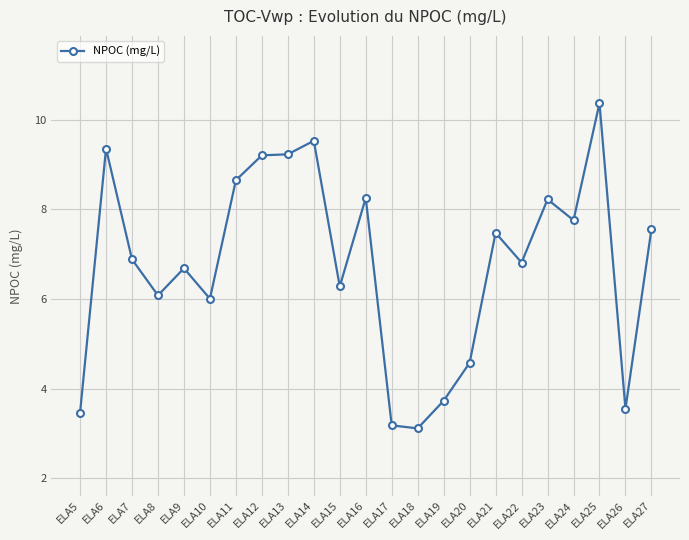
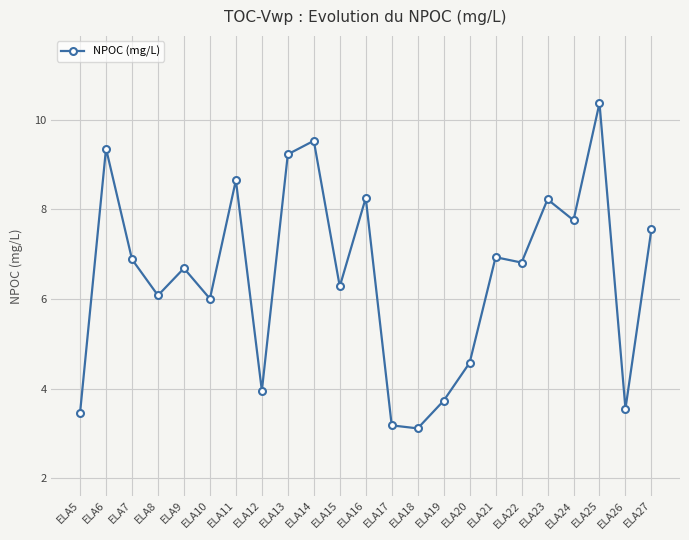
  {
    "ELA5": 3.5,
    "ELA6": 9.4,
    "ELA7": 6.9,
    "ELA8": 6.1,
    "ELA9": 6.7,
    "ELA10": 6.0,
    "ELA11": 8.7,
-   "ELA12": 9.2,
+   "ELA12": 4.0,
    "ELA13": 9.2,
    "ELA14": 9.5,
    "ELA15": 6.3,
    "ELA16": 8.3,
    "ELA17": 3.2,
    "ELA18": 3.1,
    "ELA19": 3.7,
    "ELA20": 4.6,
-   "ELA21": 7.5,
+   "ELA21": 6.9,
    "ELA22": 6.8,
    "ELA23": 8.2,
    "ELA24": 7.8,
    "ELA25": 10.4,
    "ELA26": 3.6,
    "ELA27": 7.6
  }
